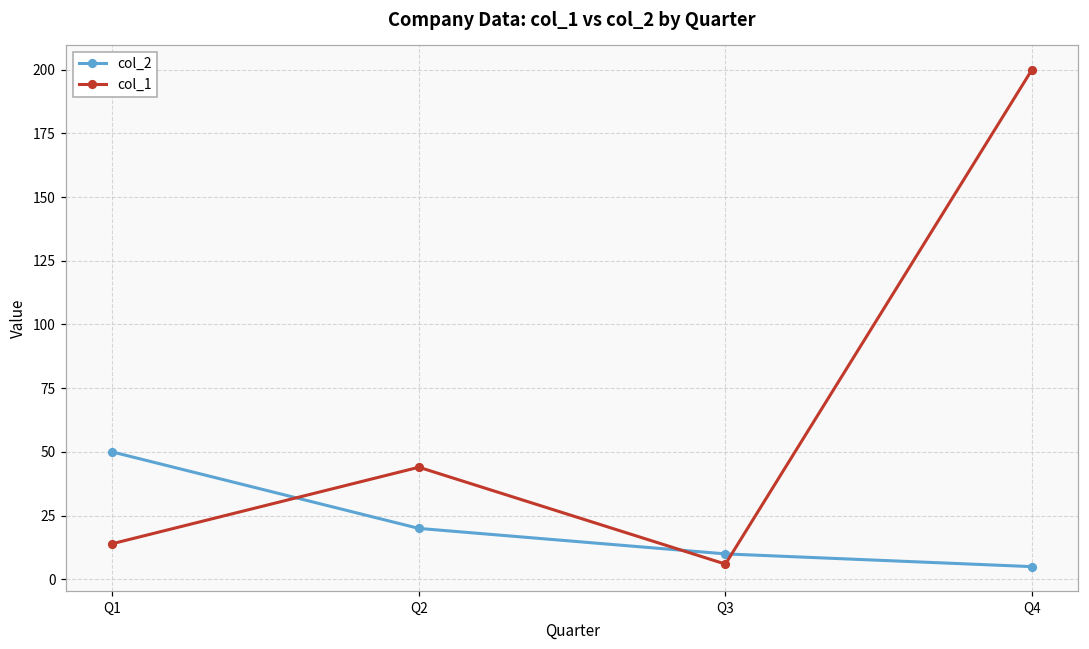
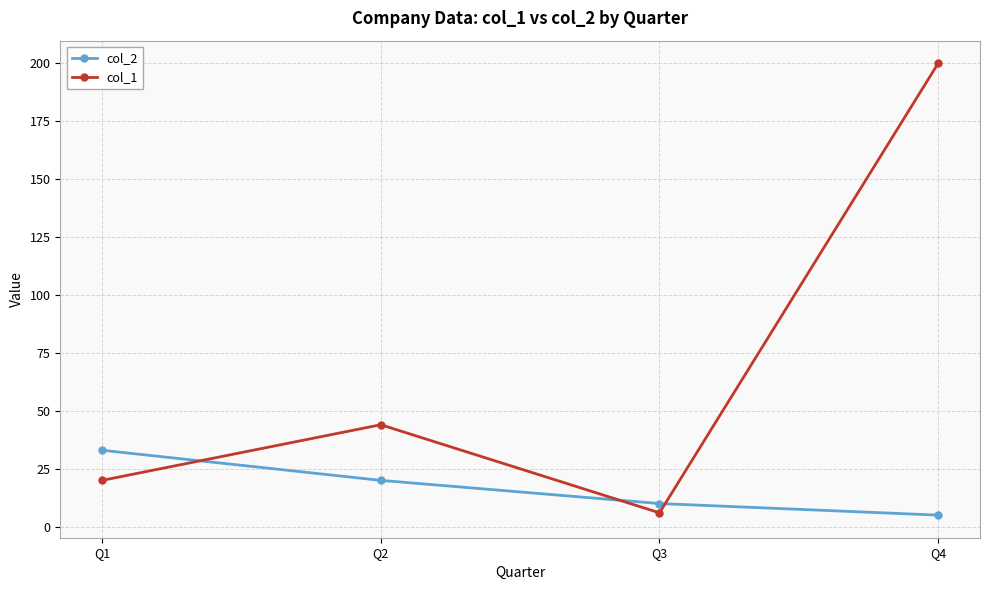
  {
    "col_2": {
-     "Q1": 50,
+     "Q1": 33,
      "Q2": 20,
      "Q3": 10,
      "Q4": 5
    },
    "col_1": {
-     "Q1": 14,
+     "Q1": 20,
      "Q2": 44,
      "Q3": 6,
      "Q4": 200
    }
  }
